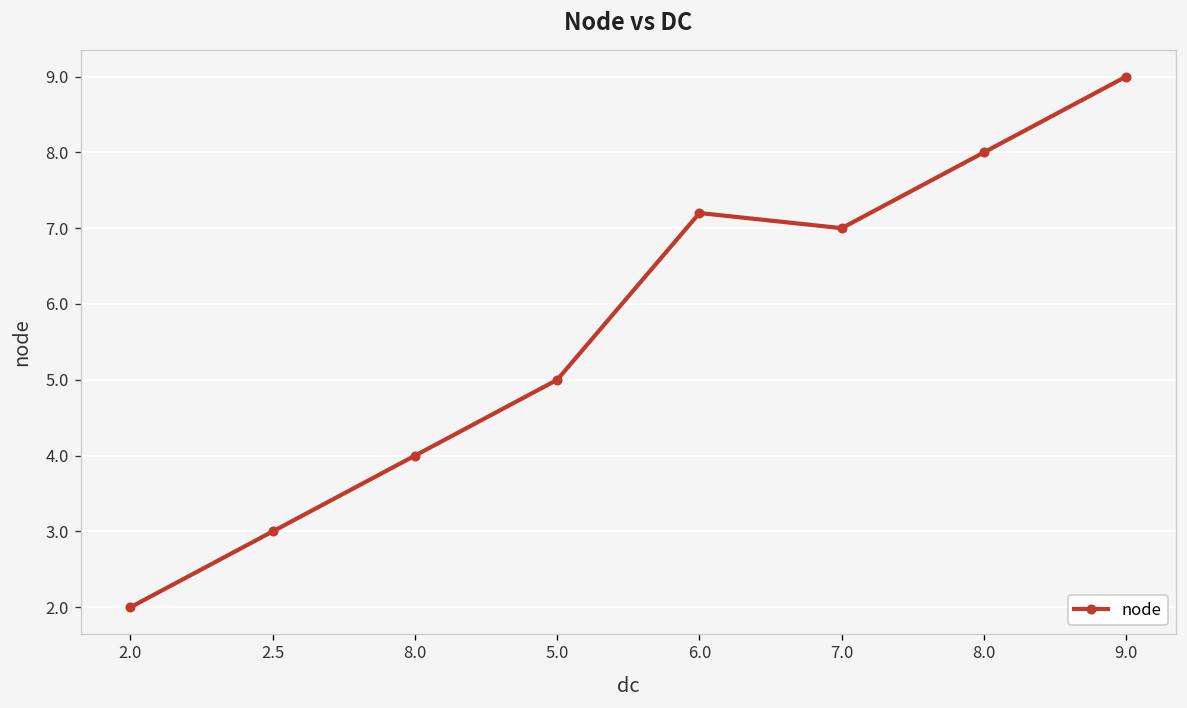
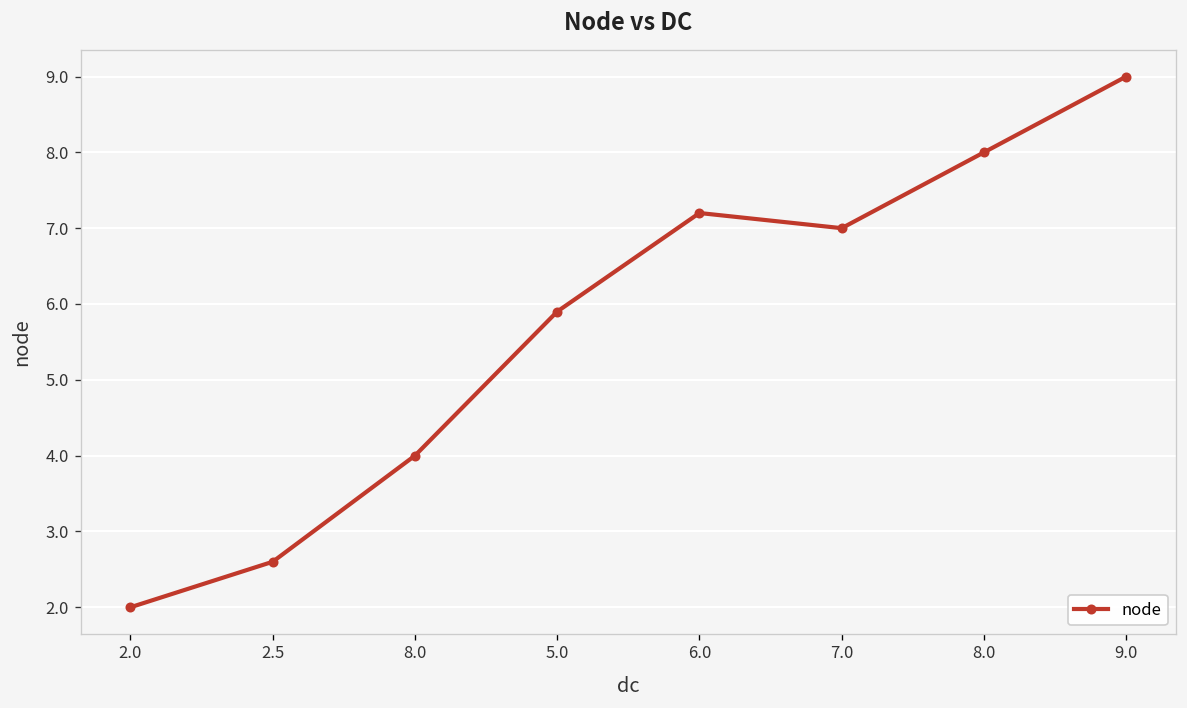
  {
    "2.0": 2.0,
-   "2.5": 3.0,
-   "5.0": 5.0,
+   "2.5": 2.6,
+   "5.0": 5.9,
    "6.0": 7.2,
    "7.0": 7.0,
    "9.0": 9.0
  }
